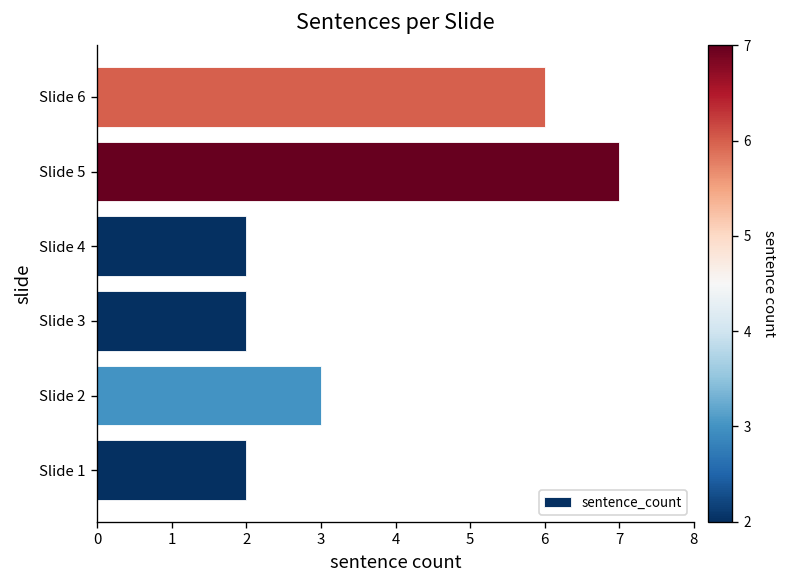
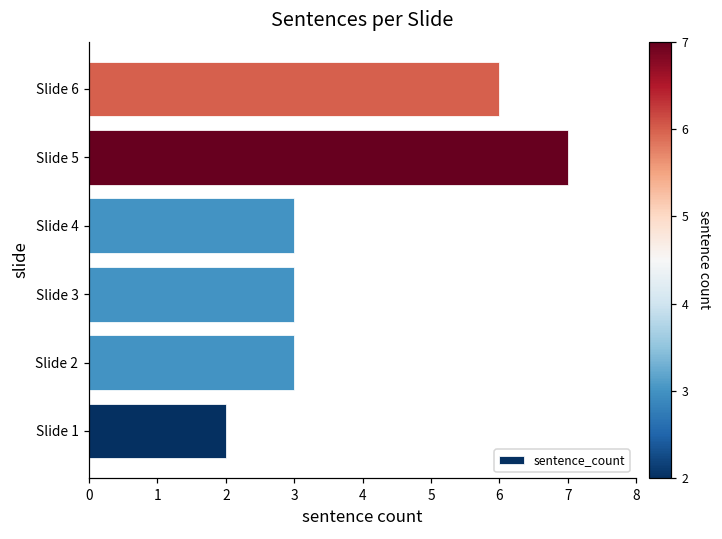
  {
    "Slide 6": 6,
    "Slide 5": 7,
-   "Slide 4": 2,
-   "Slide 3": 2,
+   "Slide 4": 3,
+   "Slide 3": 3,
    "Slide 2": 3,
    "Slide 1": 2
  }
